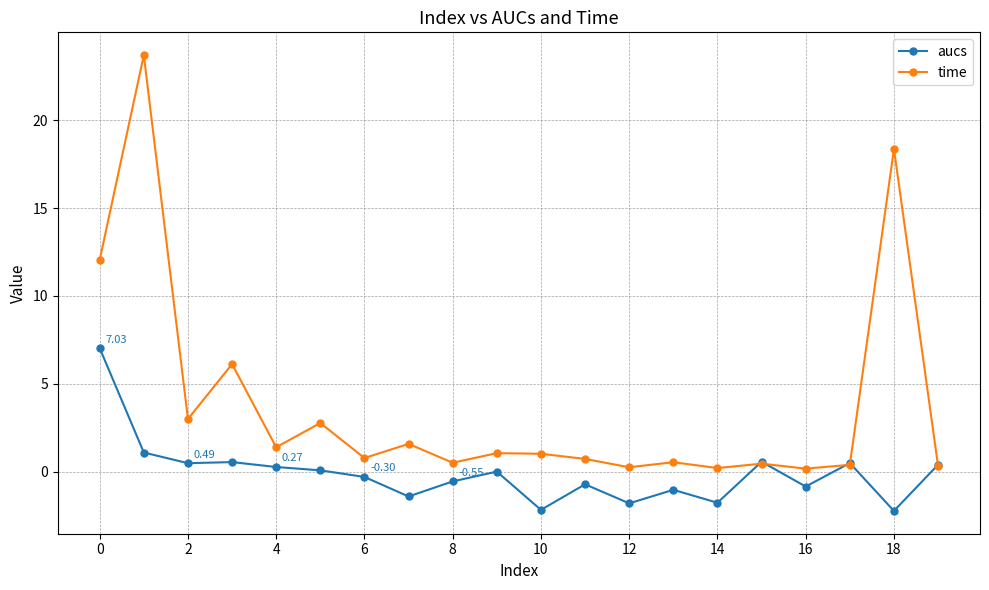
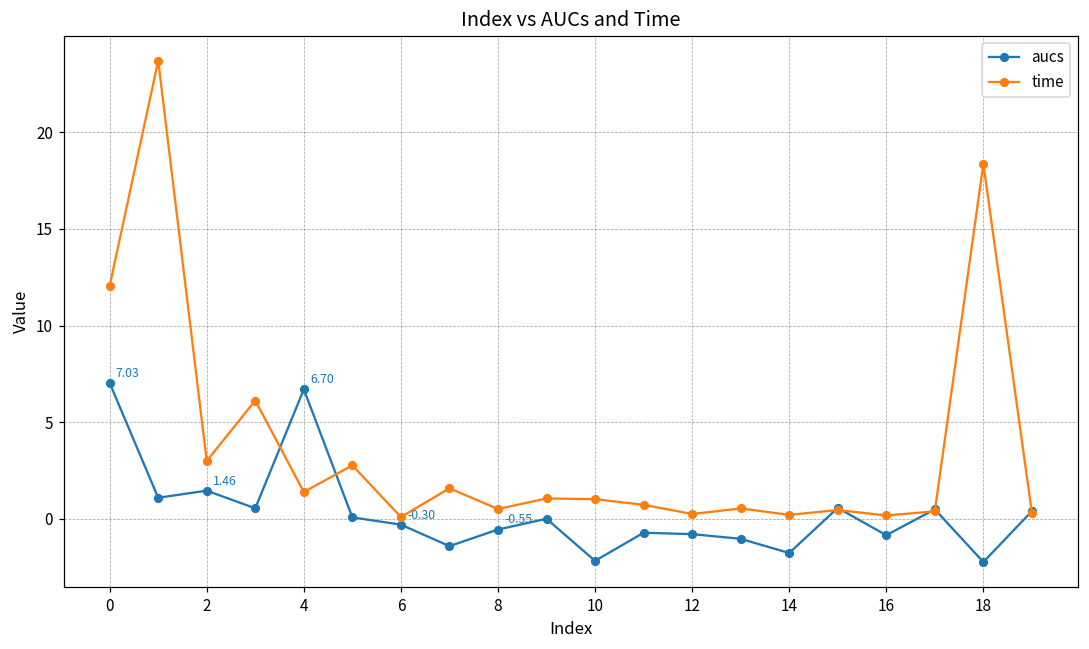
  {
    "aucs": {
      "0": 7.03,
-     "2": 0.49,
-     "4": 0.27,
+     "2": 1.46,
+     "4": 6.70,
      "6": -0.30,
      "8": -0.55,
-     "12": -1.8
+     "12": -0.8
    },
    "time": {
      "0": 12.1,
      "2": 3.0,
      "4": 1.4,
-     "6": 0.8,
+     "6": 0.1,
      "8": 0.5,
      "10": 1.0,
      "12": 0.3,
      "14": 0.2,
      "16": 0.2,
      "18": 18.4
    }
  }
